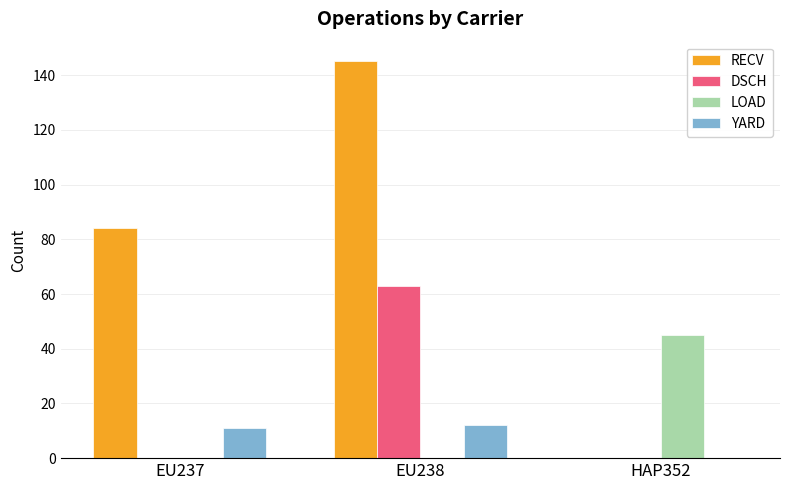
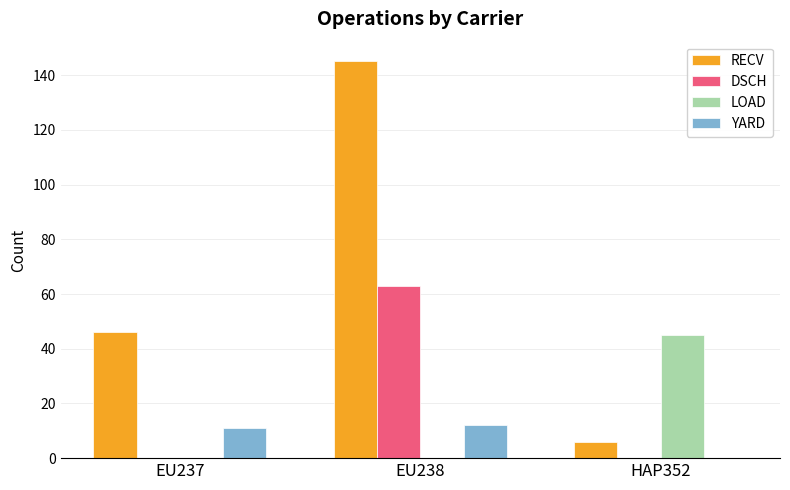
  {
    "RECV": {
-     "EU237": 84,
+     "EU237": 46,
      "EU238": 145,
-     "HAP352": 0
+     "HAP352": 6
    },
    "DSCH": {
      "EU237": 0,
      "EU238": 63,
      "HAP352": 0
    },
    "LOAD": {
      "EU237": 0,
      "EU238": 0,
      "HAP352": 45
    },
    "YARD": {
      "EU237": 11,
      "EU238": 12,
      "HAP352": 0
    }
  }
